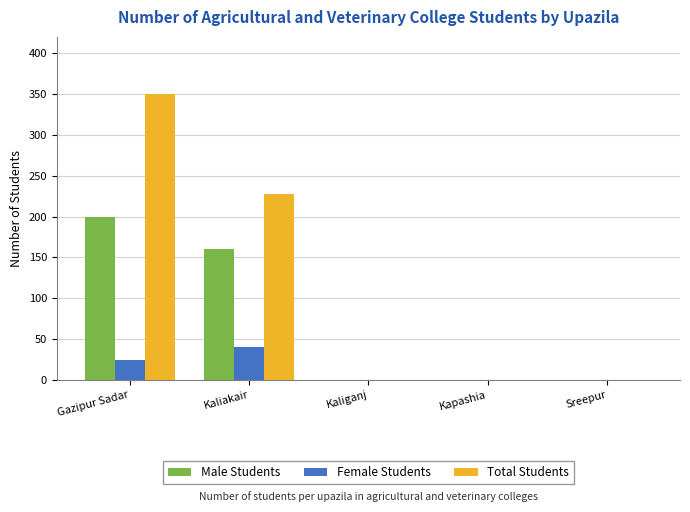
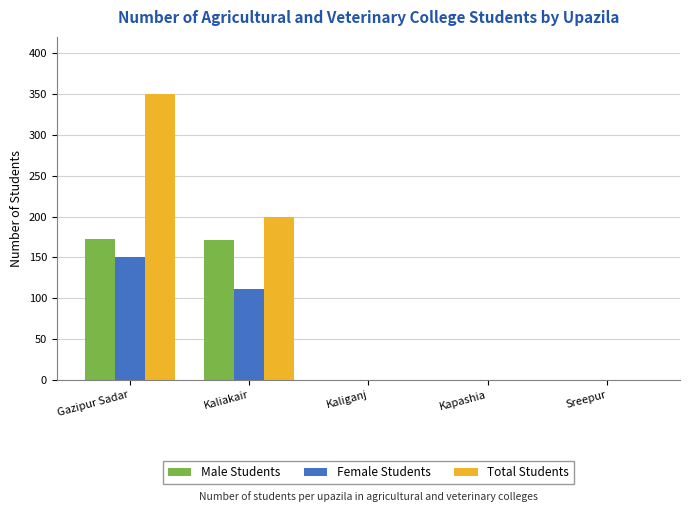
  {
    "Male Students": {
-     "Gazipur Sadar": 200,
-     "Kaliakair": 160,
+     "Gazipur Sadar": 170,
+     "Kaliakair": 170,
      "Kaliganj": 0,
      "Kapashia": 0,
      "Sreepur": 0
    },
    "Female Students": {
-     "Gazipur Sadar": 20,
-     "Kaliakair": 40,
+     "Gazipur Sadar": 150,
+     "Kaliakair": 110,
      "Kaliganj": 0,
      "Kapashia": 0,
      "Sreepur": 0
    },
    "Total Students": {
      "Gazipur Sadar": 350,
-     "Kaliakair": 230,
+     "Kaliakair": 200,
      "Kaliganj": 0,
      "Kapashia": 0,
      "Sreepur": 0
    }
  }
